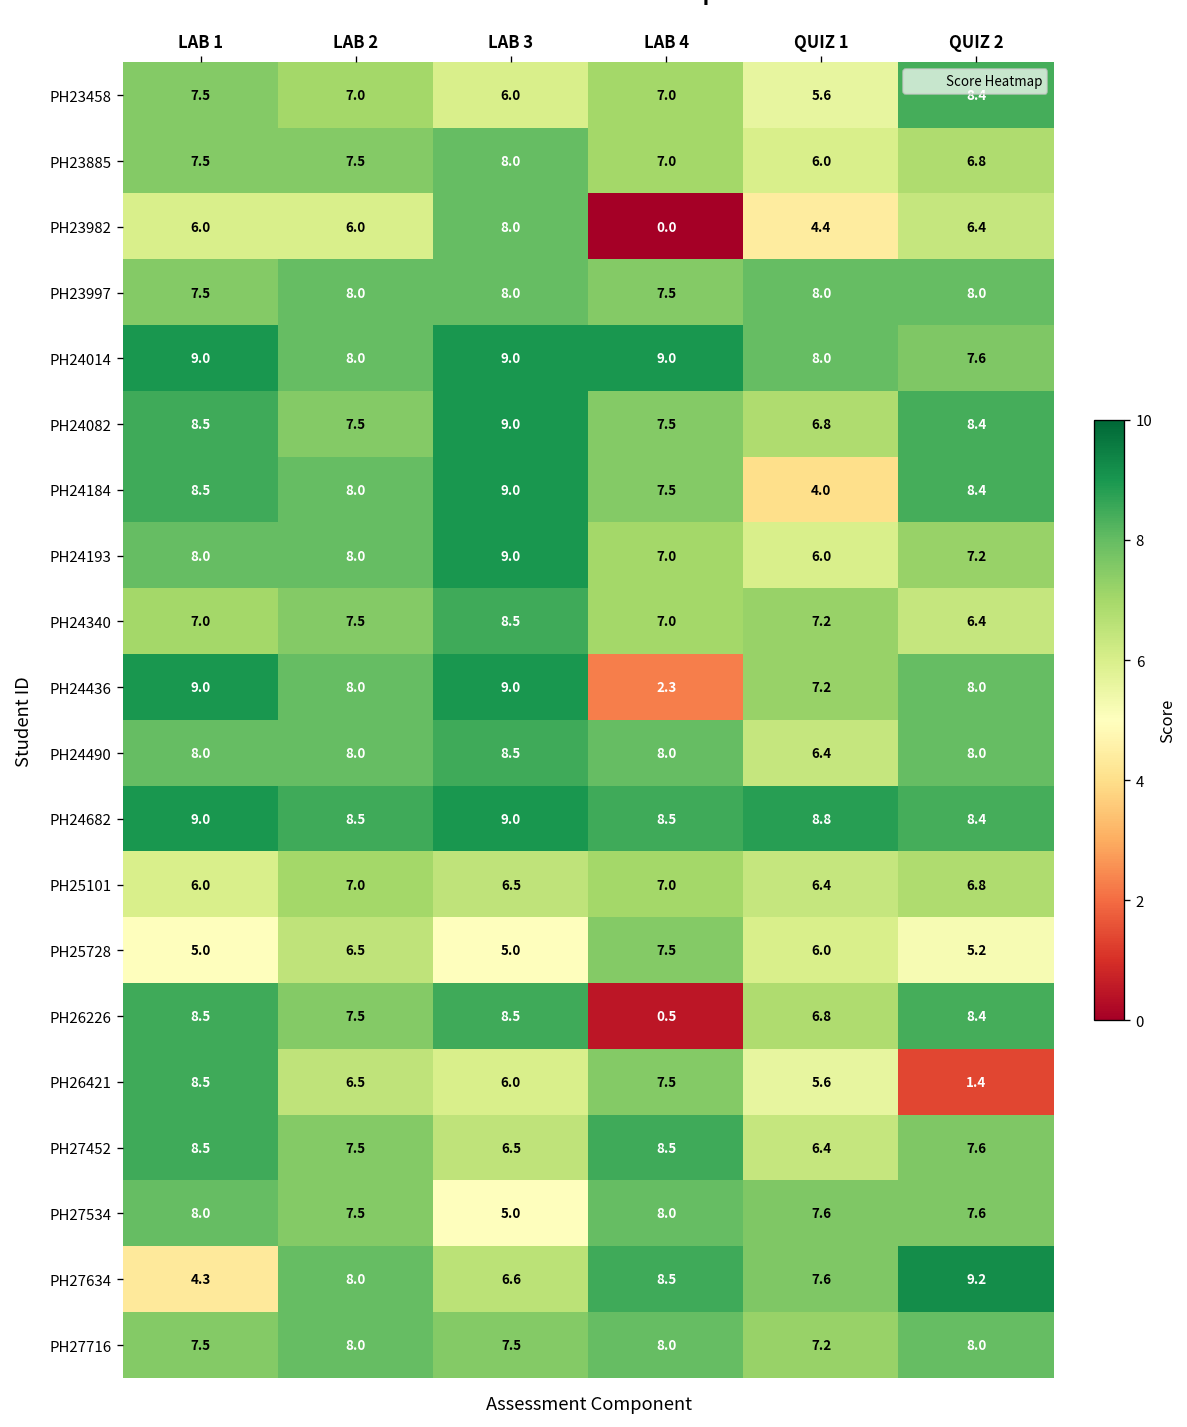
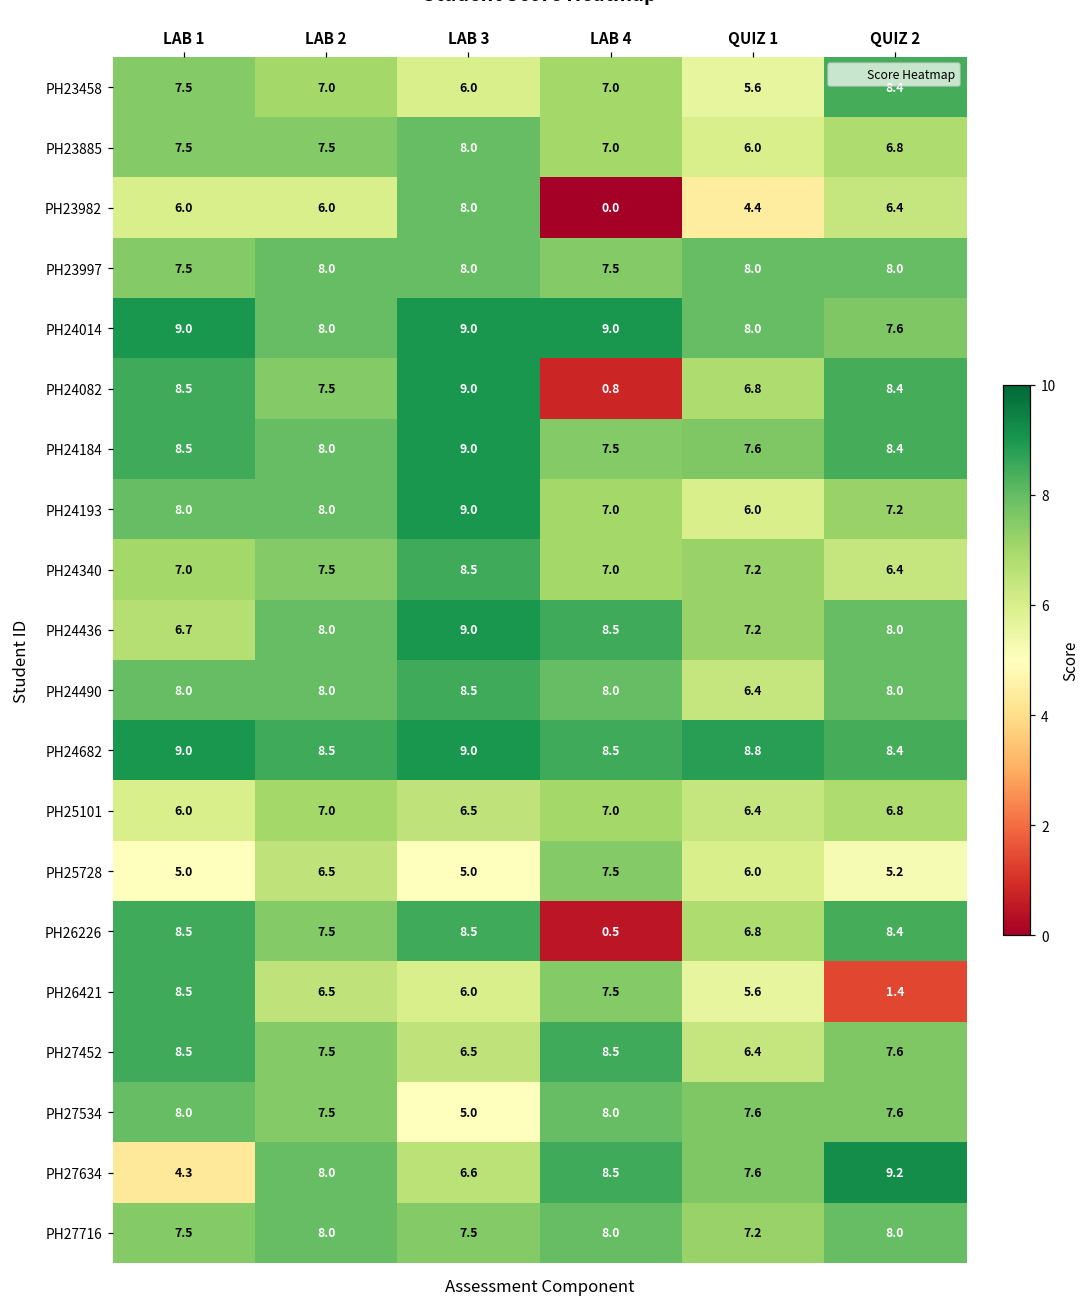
  {
    "PH23458": {
      "LAB 1": 7.5,
      "LAB 2": 7.0,
      "LAB 3": 6.0,
      "LAB 4": 7.0,
      "QUIZ 1": 5.6
    },
    "PH23885": {
      "LAB 1": 7.5,
      "LAB 2": 7.5,
      "LAB 3": 8.0,
      "LAB 4": 7.0,
      "QUIZ 1": 6.0,
      "QUIZ 2": 6.8
    },
    "PH23982": {
      "LAB 1": 6.0,
      "LAB 2": 6.0,
      "LAB 3": 8.0,
      "LAB 4": 0.0,
      "QUIZ 1": 4.4,
      "QUIZ 2": 6.4
    },
    "PH23997": {
      "LAB 1": 7.5,
      "LAB 2": 8.0,
      "LAB 3": 8.0,
      "LAB 4": 7.5,
      "QUIZ 1": 8.0,
      "QUIZ 2": 8.0
    },
    "PH24014": {
      "LAB 1": 9.0,
      "LAB 2": 8.0,
      "LAB 3": 9.0,
      "LAB 4": 9.0,
      "QUIZ 1": 8.0,
      "QUIZ 2": 7.6
    },
    "PH24082": {
      "LAB 1": 8.5,
      "LAB 2": 7.5,
      "LAB 3": 9.0,
-     "LAB 4": 7.5,
+     "LAB 4": 0.8,
      "QUIZ 1": 6.8,
      "QUIZ 2": 8.4
    },
    "PH24184": {
      "LAB 1": 8.5,
      "LAB 2": 8.0,
      "LAB 3": 9.0,
      "LAB 4": 7.5,
-     "QUIZ 1": 4.0,
+     "QUIZ 1": 7.6,
      "QUIZ 2": 8.4
    },
    "PH24193": {
      "LAB 1": 8.0,
      "LAB 2": 8.0,
      "LAB 3": 9.0,
      "LAB 4": 7.0,
      "QUIZ 1": 6.0,
      "QUIZ 2": 7.2
    },
    "PH24340": {
      "LAB 1": 7.0,
      "LAB 2": 7.5,
      "LAB 3": 8.5,
      "LAB 4": 7.0,
      "QUIZ 1": 7.2,
      "QUIZ 2": 6.4
    },
    "PH24436": {
-     "LAB 1": 9.0,
+     "LAB 1": 6.7,
      "LAB 2": 8.0,
      "LAB 3": 9.0,
-     "LAB 4": 2.3,
+     "LAB 4": 8.5,
      "QUIZ 1": 7.2,
      "QUIZ 2": 8.0
    },
    "PH24490": {
      "LAB 1": 8.0,
      "LAB 2": 8.0,
      "LAB 3": 8.5,
      "LAB 4": 8.0,
      "QUIZ 1": 6.4,
      "QUIZ 2": 8.0
    },
    "PH24682": {
      "LAB 1": 9.0,
      "LAB 2": 8.5,
      "LAB 3": 9.0,
      "LAB 4": 8.5,
      "QUIZ 1": 8.8,
      "QUIZ 2": 8.4
    },
    "PH25101": {
      "LAB 1": 6.0,
      "LAB 2": 7.0,
      "LAB 3": 6.5,
      "LAB 4": 7.0,
      "QUIZ 1": 6.4,
      "QUIZ 2": 6.8
    },
    "PH25728": {
      "LAB 1": 5.0,
      "LAB 2": 6.5,
      "LAB 3": 5.0,
      "LAB 4": 7.5,
      "QUIZ 1": 6.0,
      "QUIZ 2": 5.2
    },
    "PH26226": {
      "LAB 1": 8.5,
      "LAB 2": 7.5,
      "LAB 3": 8.5,
      "LAB 4": 0.5,
      "QUIZ 1": 6.8,
      "QUIZ 2": 8.4
    },
    "PH26421": {
      "LAB 1": 8.5,
      "LAB 2": 6.5,
      "LAB 3": 6.0,
      "LAB 4": 7.5,
      "QUIZ 1": 5.6,
      "QUIZ 2": 1.4
    },
    "PH27452": {
      "LAB 1": 8.5,
      "LAB 2": 7.5,
      "LAB 3": 6.5,
      "LAB 4": 8.5,
      "QUIZ 1": 6.4,
      "QUIZ 2": 7.6
    },
    "PH27534": {
      "LAB 1": 8.0,
      "LAB 2": 7.5,
      "LAB 3": 5.0,
      "LAB 4": 8.0,
      "QUIZ 1": 7.6,
      "QUIZ 2": 7.6
    },
    "PH27634": {
      "LAB 1": 4.3,
      "LAB 2": 8.0,
      "LAB 3": 6.6,
      "LAB 4": 8.5,
      "QUIZ 1": 7.6,
      "QUIZ 2": 9.2
    },
    "PH27716": {
      "LAB 1": 7.5,
      "LAB 2": 8.0,
      "LAB 3": 7.5,
      "LAB 4": 8.0,
      "QUIZ 1": 7.2,
      "QUIZ 2": 8.0
    }
  }
